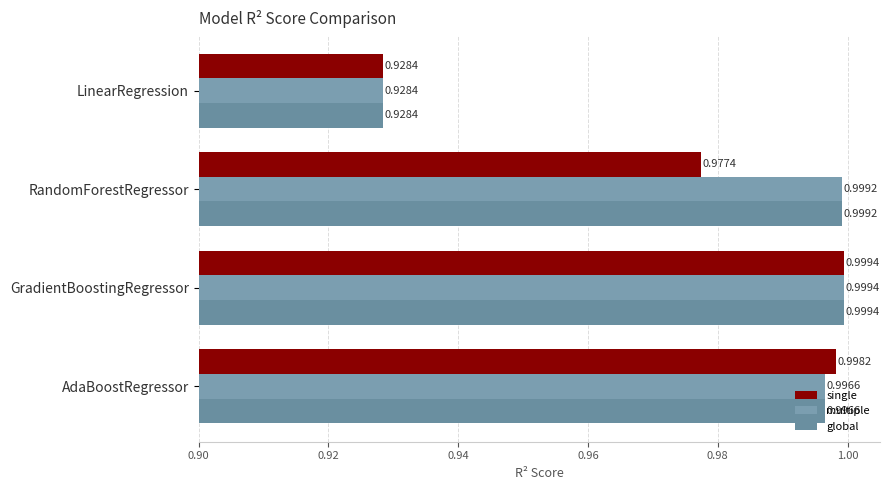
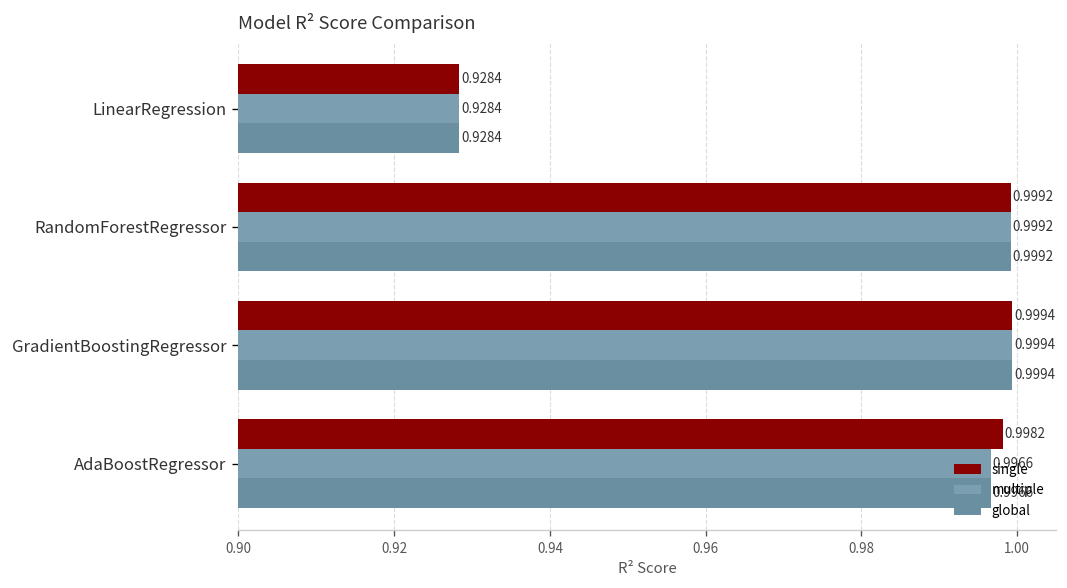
  {
    "single": {
      "LinearRegression": 0.9284,
-     "RandomForestRegressor": 0.9774,
+     "RandomForestRegressor": 0.9992,
      "GradientBoostingRegressor": 0.9994,
      "AdaBoostRegressor": 0.9982
    }
  }
